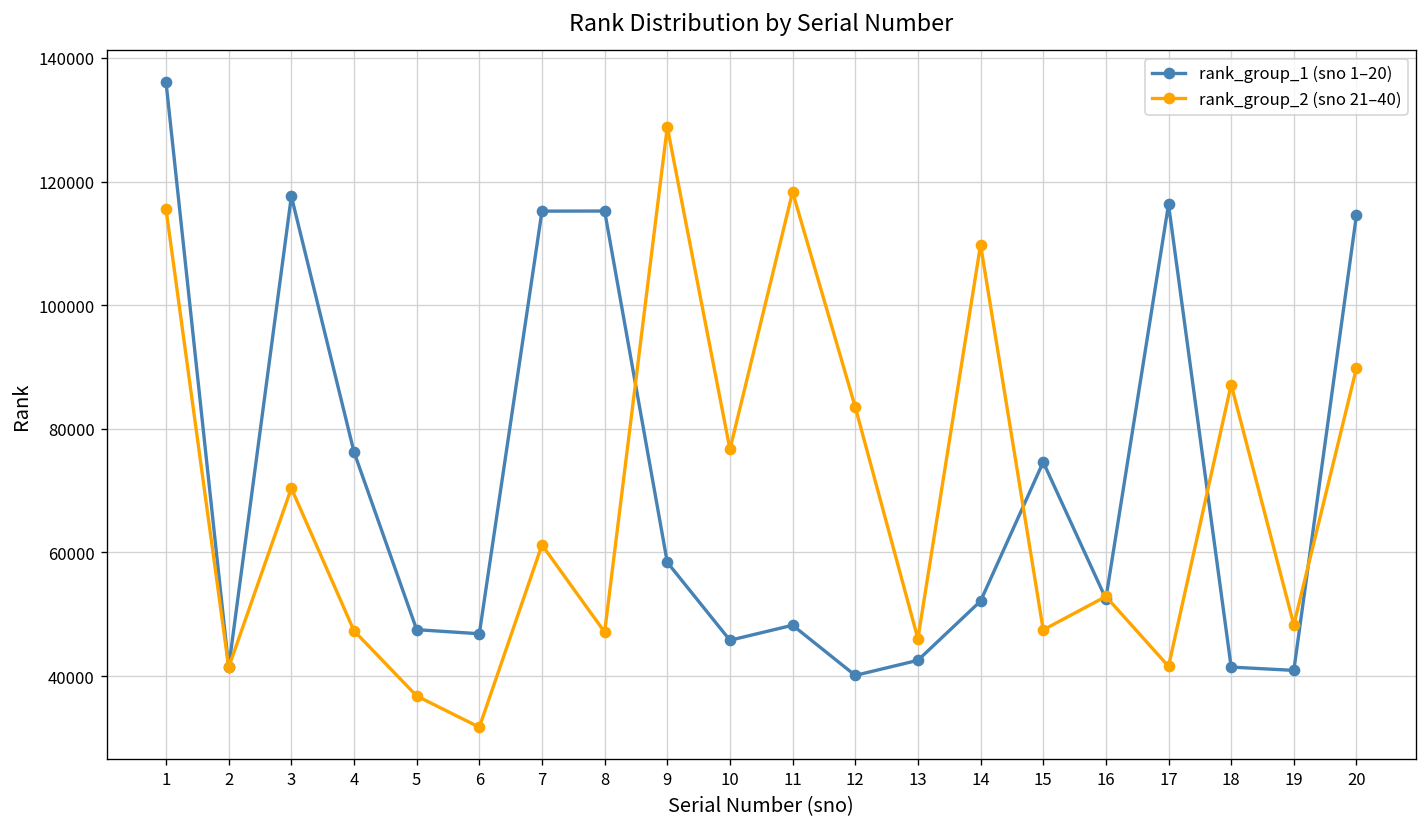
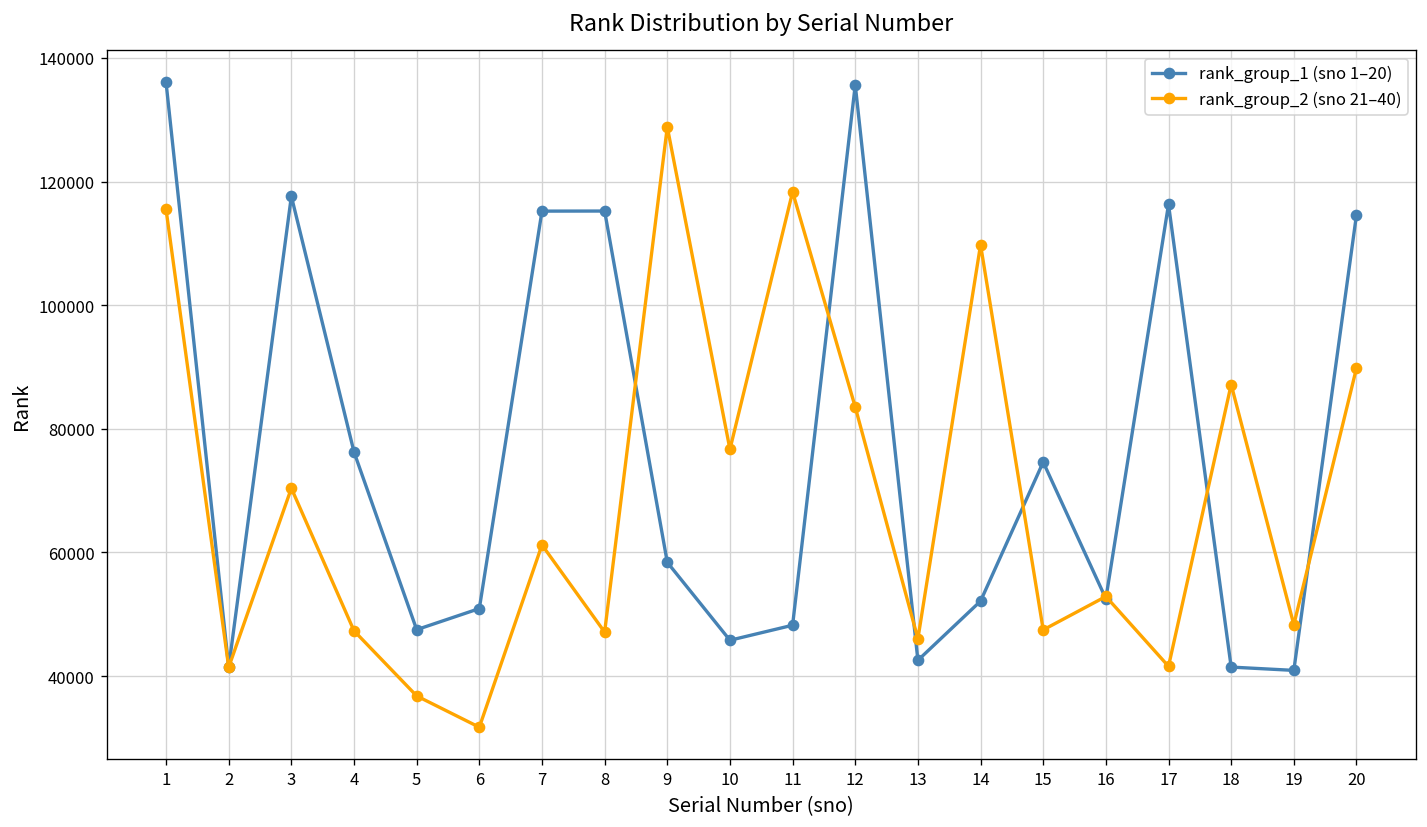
  {
    "rank_group_1 (sno 1–20)": {
      "1": 136000,
      "3": 118000,
      "4": 76000,
      "5": 48000,
-     "6": 47000,
+     "6": 51000,
      "7": 115000,
      "8": 115000,
      "9": 58000,
      "10": 46000,
      "11": 48000,
-     "12": 40000,
+     "12": 136000,
      "13": 43000,
      "14": 52000,
      "15": 75000,
      "17": 116000,
      "18": 41000,
      "19": 41000,
      "20": 115000
    },
    "rank_group_2 (sno 21–40)": {
      "1": 115000,
      "3": 70000,
      "4": 47000,
      "5": 37000,
      "6": 32000,
      "7": 61000,
      "8": 47000,
      "9": 129000,
      "10": 77000,
      "11": 118000,
      "12": 84000,
      "13": 46000,
      "14": 110000,
      "15": 47000,
      "17": 42000,
      "18": 87000,
      "19": 48000,
      "20": 90000
    }
  }
